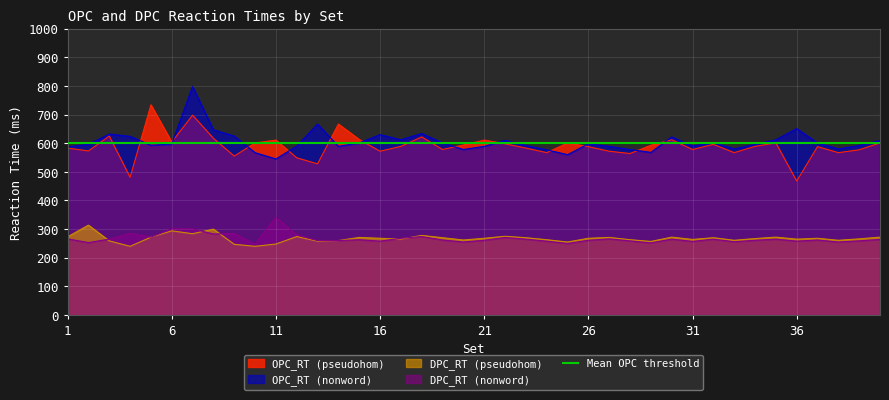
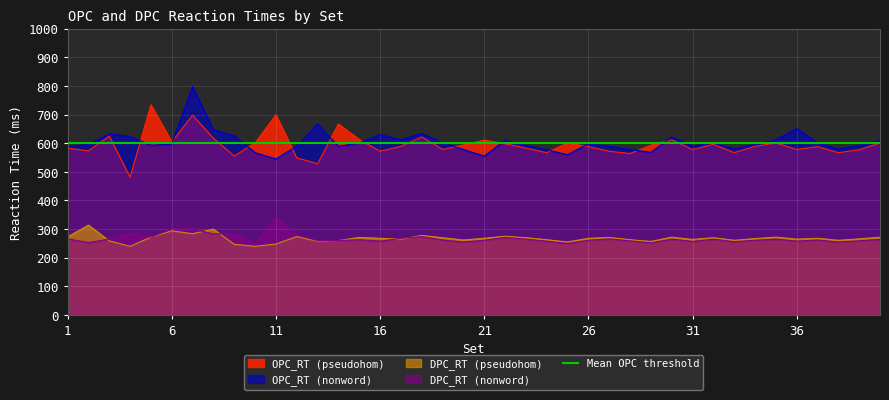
  {
    "OPC_RT (pseudohom)": {
-     "11": 610,
+     "11": 700,
      "16": 570,
      "21": 610,
      "26": 590,
      "31": 580,
-     "36": 470
+     "36": 580
    },
    "OPC_RT (nonword)": {
      "11": 550,
      "16": 630,
-     "21": 590,
+     "21": 560,
      "26": 600,
      "31": 590,
      "36": 650
    },
    "DPC_RT (pseudohom)": {
      "11": 250,
      "16": 270
    },
    "DPC_RT (nonword)": {
      "11": 340,
      "16": 260
    }
  }
